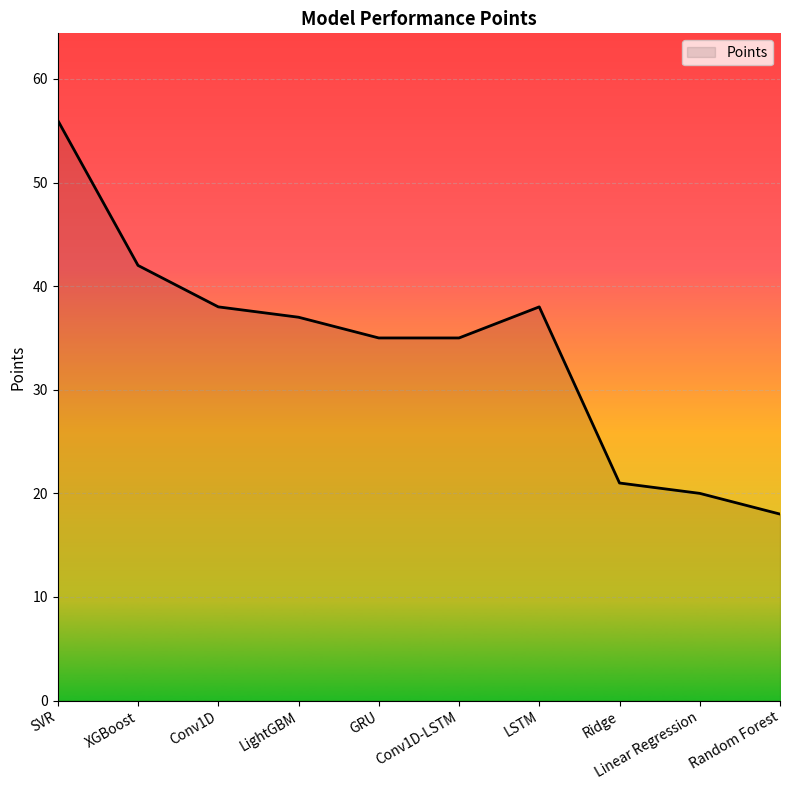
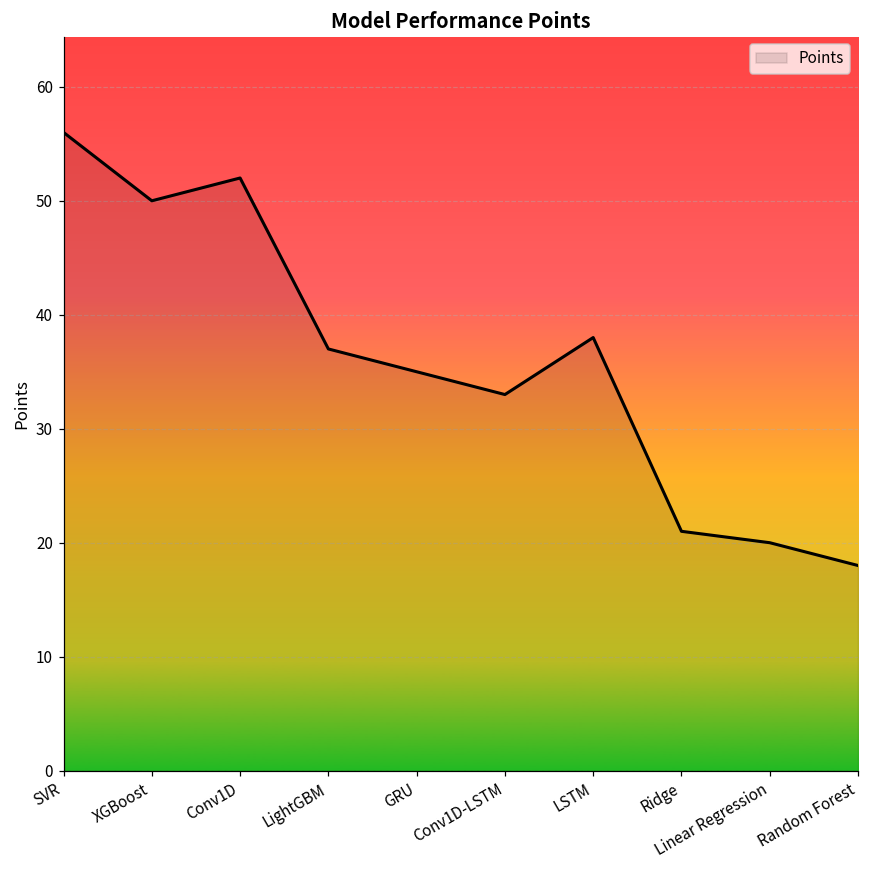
  {
    "SVR": 56,
-   "XGBoost": 42,
-   "Conv1D": 38,
+   "XGBoost": 50,
+   "Conv1D": 52,
    "LightGBM": 37,
    "GRU": 35,
-   "Conv1D-LSTM": 35,
+   "Conv1D-LSTM": 33,
    "LSTM": 38,
    "Ridge": 21,
    "Linear Regression": 20,
    "Random Forest": 18
  }
